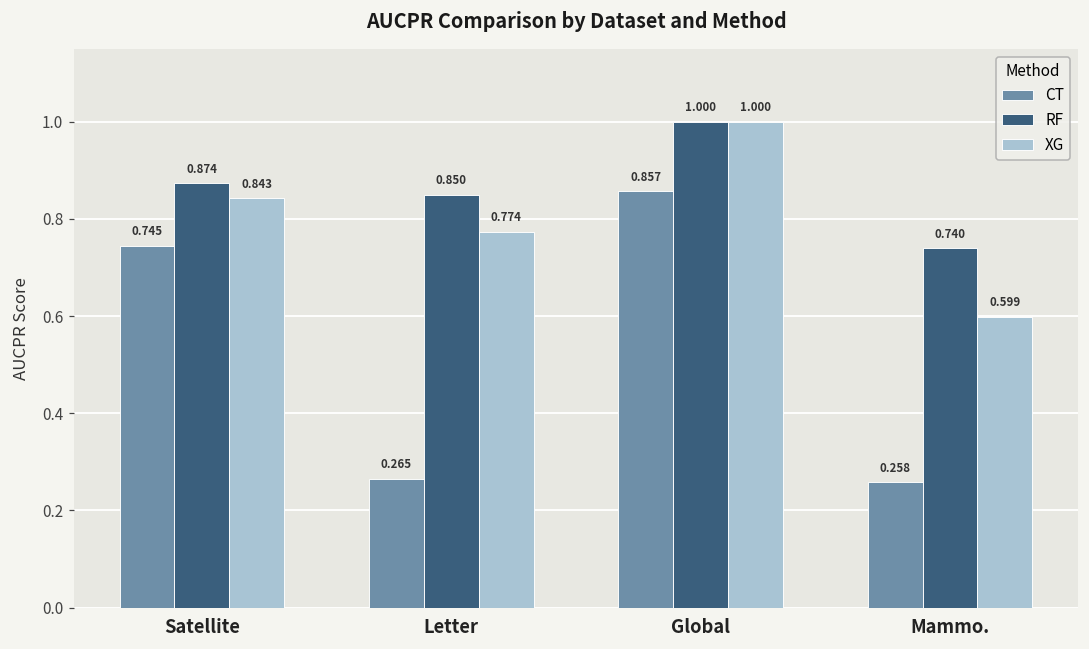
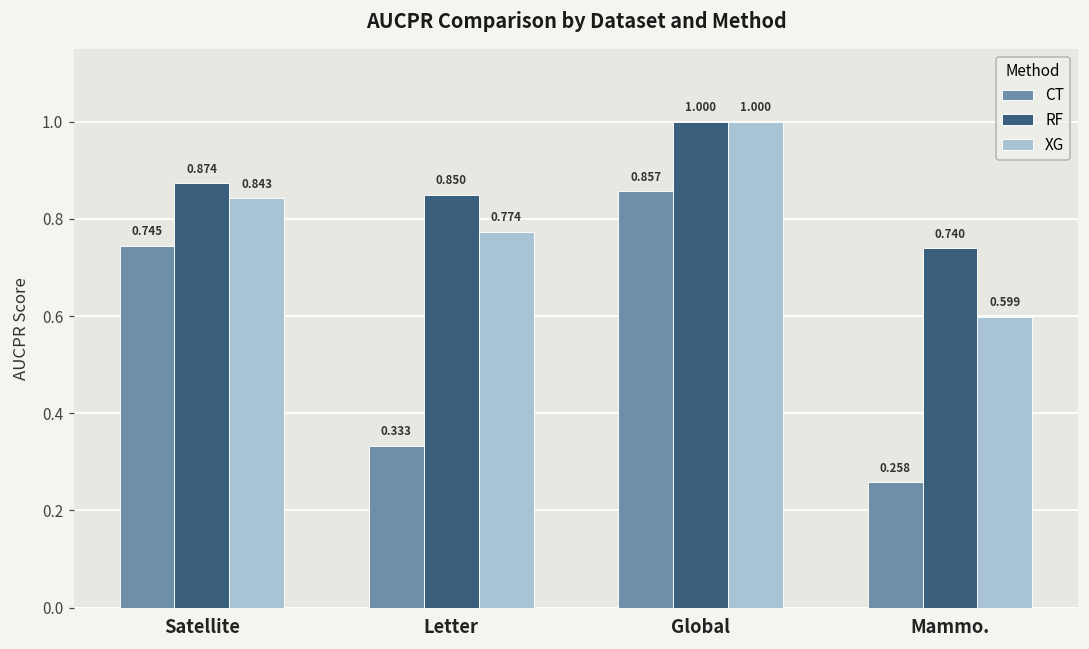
  {
    "CT": {
      "Satellite": 0.745,
-     "Letter": 0.265,
+     "Letter": 0.333,
      "Global": 0.857,
      "Mammo.": 0.258
    },
    "RF": {
      "Satellite": 0.874,
      "Letter": 0.850,
      "Global": 1.000,
      "Mammo.": 0.740
    },
    "XG": {
      "Satellite": 0.843,
      "Letter": 0.774,
      "Global": 1.000,
      "Mammo.": 0.599
    }
  }
